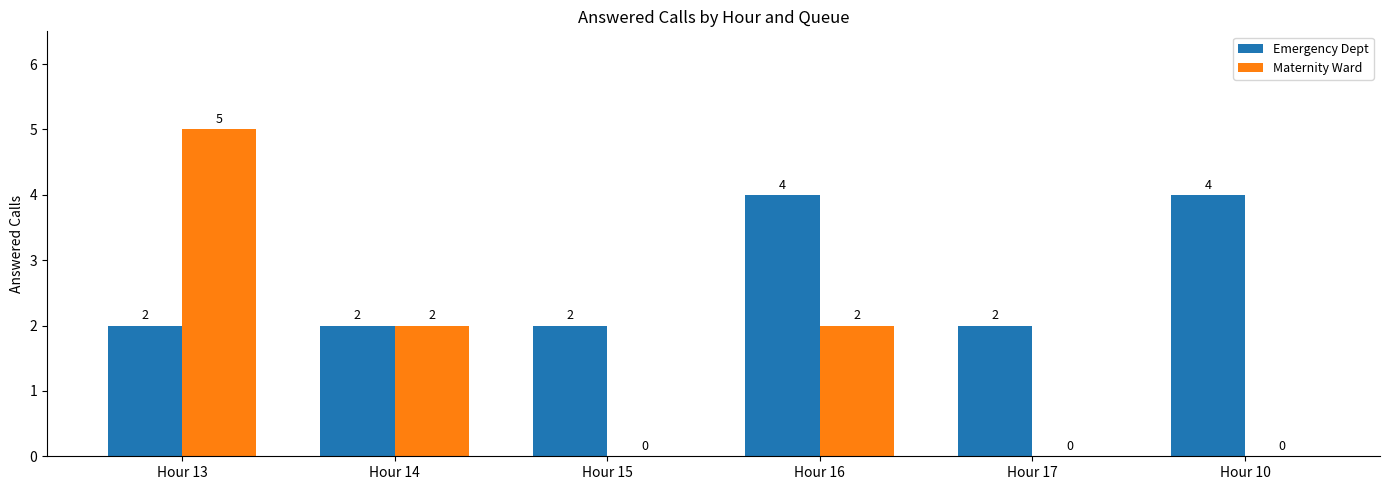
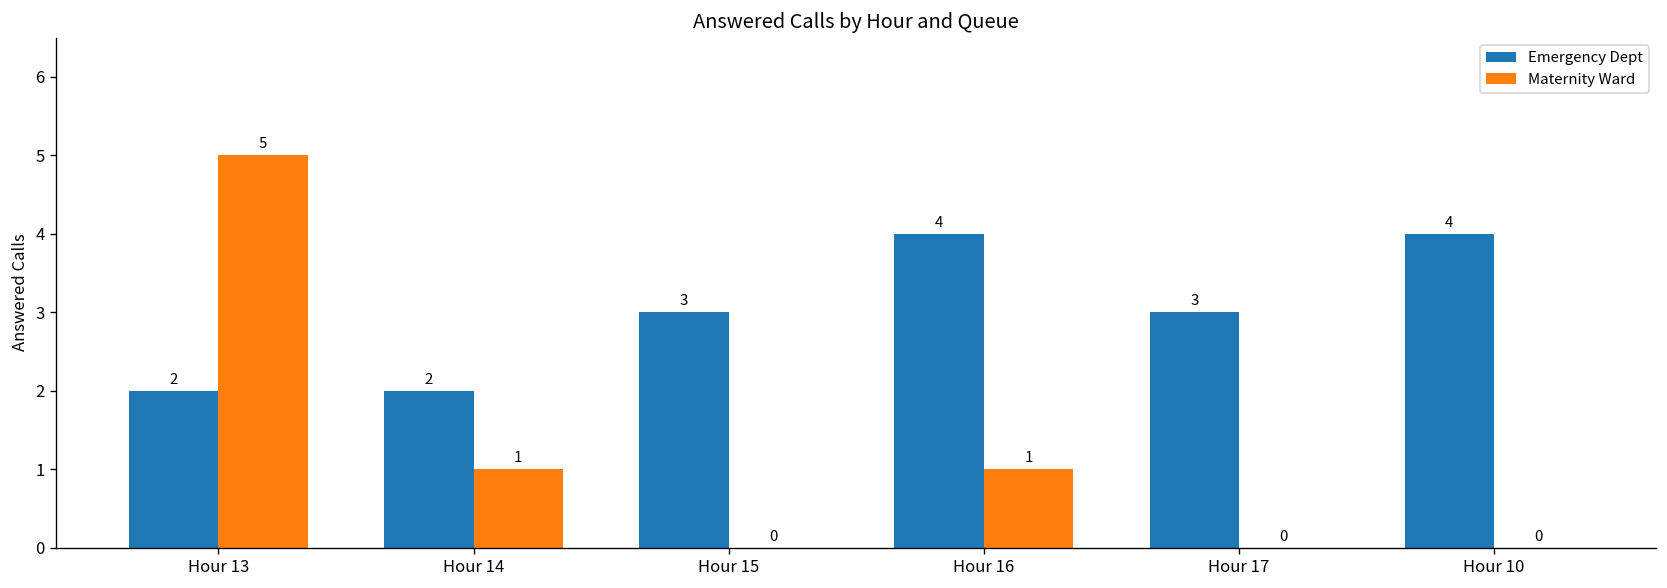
  {
    "Emergency Dept": {
      "Hour 13": 2,
      "Hour 14": 2,
-     "Hour 15": 2,
+     "Hour 15": 3,
      "Hour 16": 4,
-     "Hour 17": 2,
+     "Hour 17": 3,
      "Hour 10": 4
    },
    "Maternity Ward": {
      "Hour 13": 5,
-     "Hour 14": 2,
+     "Hour 14": 1,
      "Hour 15": 0,
-     "Hour 16": 2,
+     "Hour 16": 1,
      "Hour 17": 0,
      "Hour 10": 0
    }
  }
